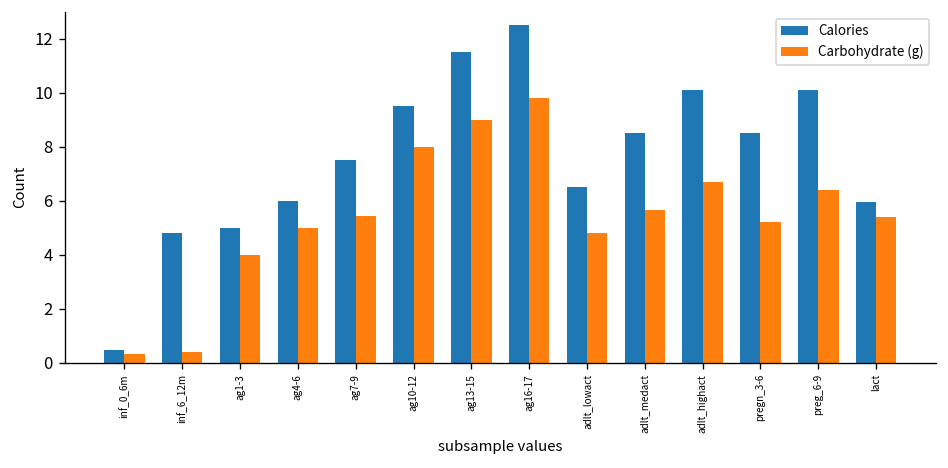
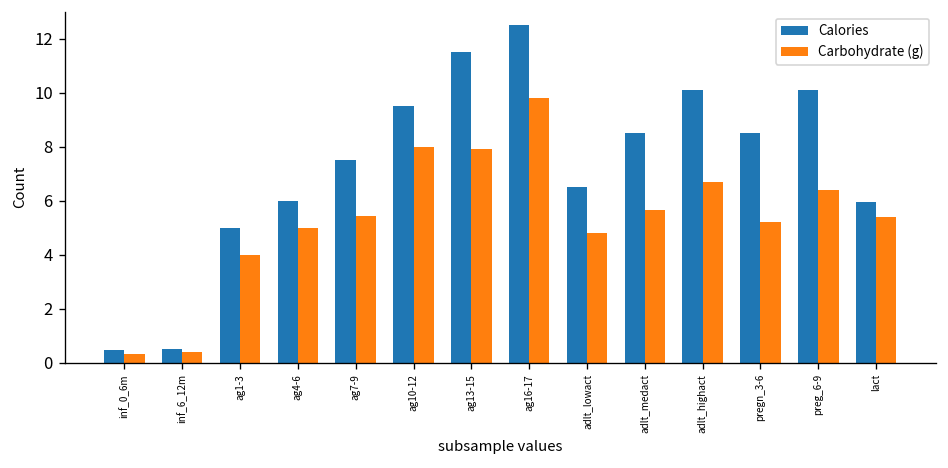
  {
    "Calories": {
      "inf_0_6m": 0.5,
-     "inf_6_12m": 4.8,
+     "inf_6_12m": 0.5,
      "ag1-3": 5.0,
      "ag4-6": 6.0,
      "ag7-9": 7.5,
      "ag10-12": 9.5,
      "ag13-15": 11.5,
      "ag16-17": 12.5,
      "adlt_lowact": 6.5,
      "adlt_medact": 8.5,
      "adlt_highact": 10.1,
      "pregn_3-6": 8.5,
      "preg_6-9": 10.1,
      "lact": 6.0
    },
    "Carbohydrate (g)": {
      "inf_0_6m": 0.3,
      "inf_6_12m": 0.4,
      "ag1-3": 4.0,
      "ag4-6": 5.0,
      "ag7-9": 5.4,
      "ag10-12": 8.0,
-     "ag13-15": 9.0,
+     "ag13-15": 7.9,
      "ag16-17": 9.8,
      "adlt_lowact": 4.8,
      "adlt_medact": 5.7,
      "adlt_highact": 6.7,
      "pregn_3-6": 5.2,
      "preg_6-9": 6.4,
      "lact": 5.4
    }
  }
